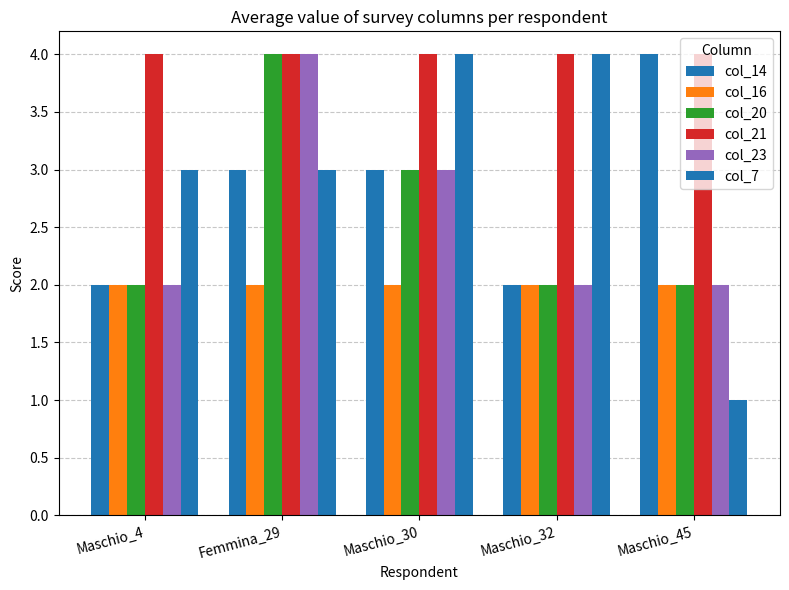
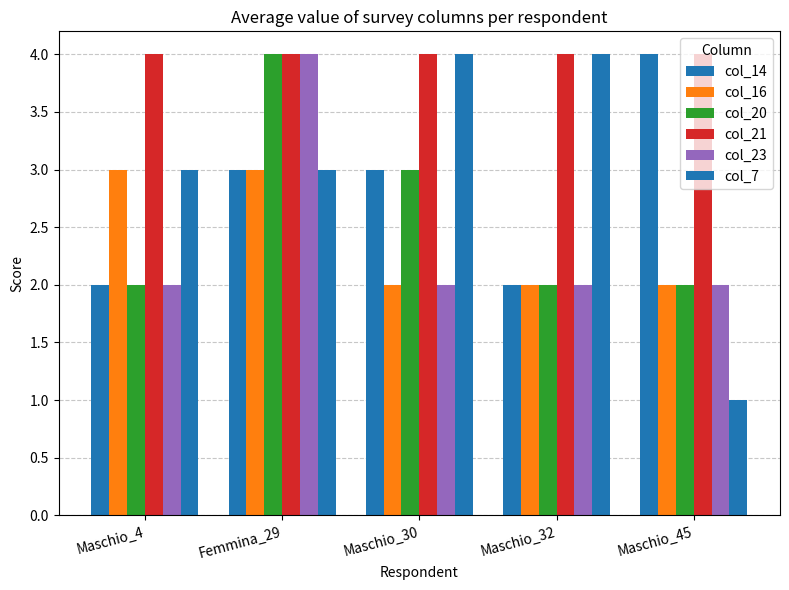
  {
    "col_16": {
-     "Maschio_4": 2,
-     "Femmina_29": 2,
+     "Maschio_4": 3,
+     "Femmina_29": 3,
      "Maschio_30": 2,
      "Maschio_32": 2,
      "Maschio_45": 2
    },
    "col_20": {
      "Maschio_4": 2,
      "Femmina_29": 4,
      "Maschio_30": 3,
      "Maschio_32": 2,
      "Maschio_45": 2
    },
    "col_21": {
      "Maschio_4": 4,
      "Femmina_29": 4,
      "Maschio_30": 4,
      "Maschio_32": 4
    },
    "col_23": {
      "Maschio_4": 2,
      "Femmina_29": 4,
-     "Maschio_30": 3,
+     "Maschio_30": 2,
      "Maschio_32": 2,
      "Maschio_45": 2
    }
  }
